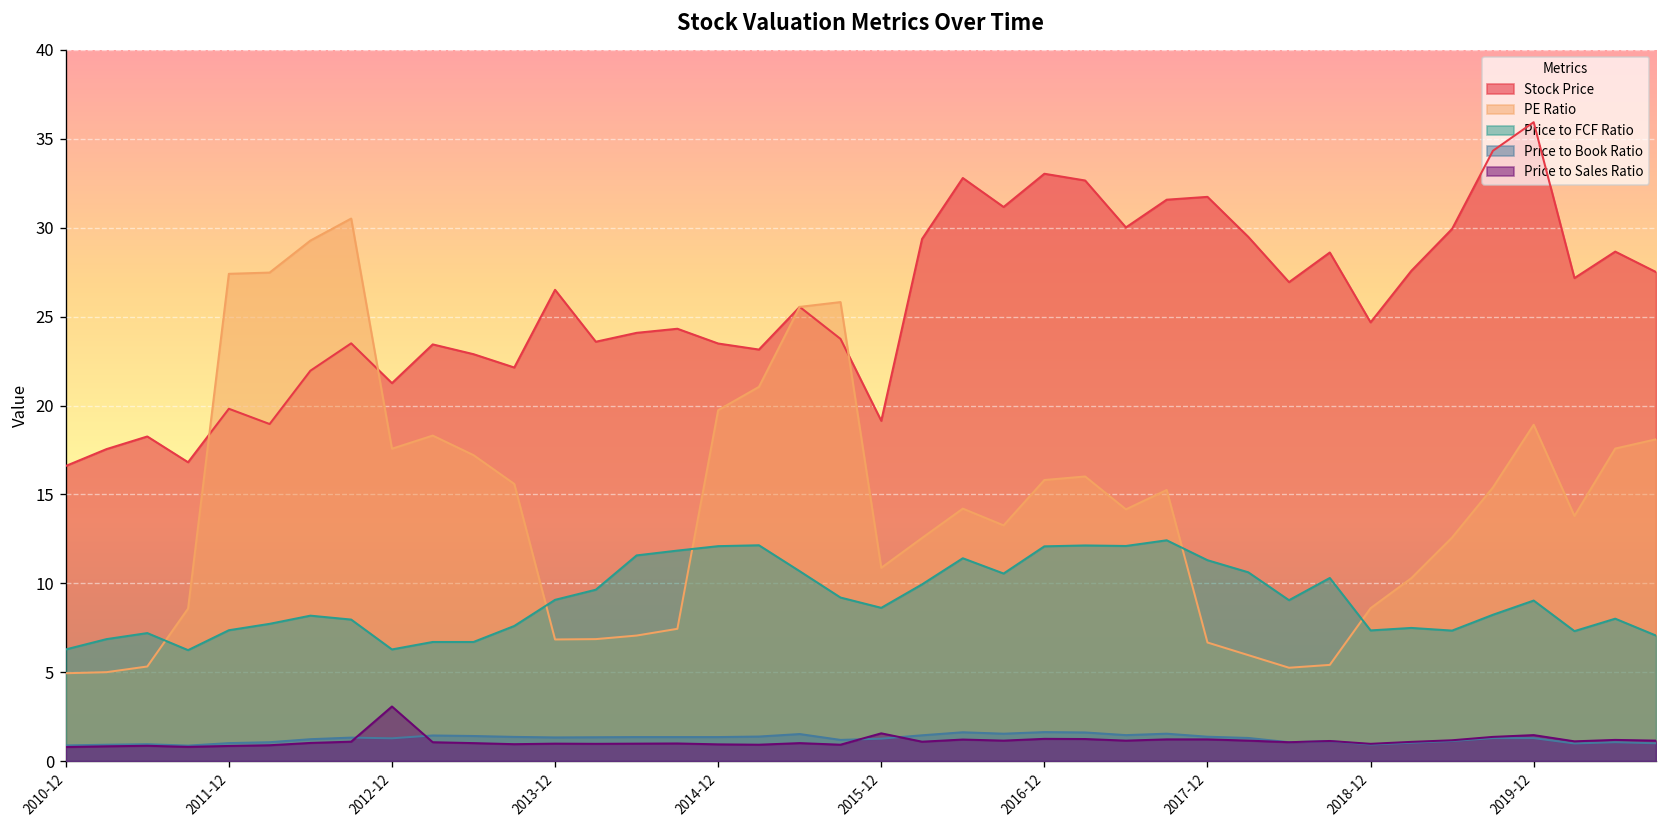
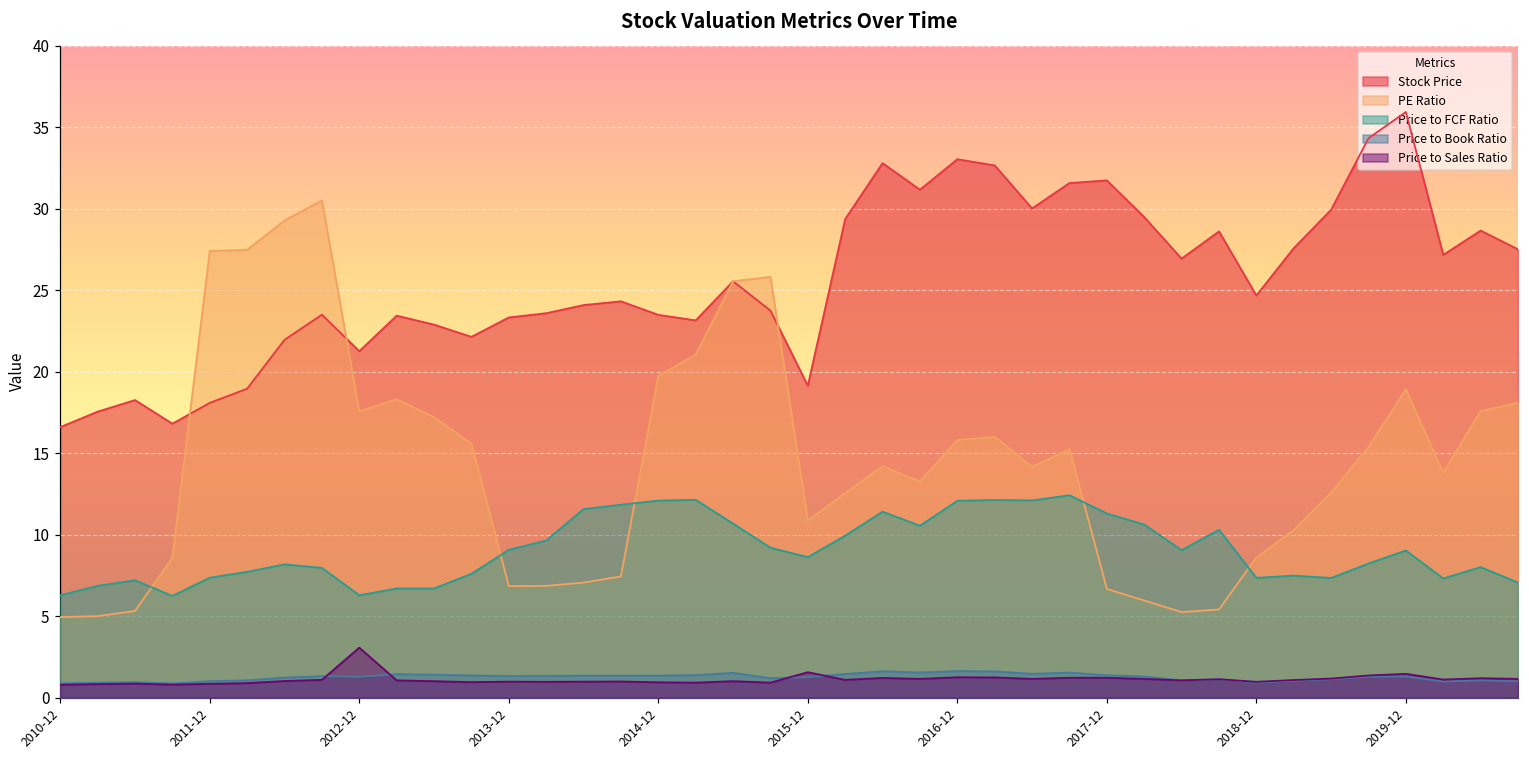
  {
    "Stock Price": {
      "2010-12": 16.6,
-     "2011-12": 19.8,
+     "2011-12": 18.1,
      "2012-12": 21.3,
-     "2013-12": 26.5,
+     "2013-12": 23.3,
      "2014-12": 23.5,
      "2015-12": 19.1,
      "2016-12": 33.0,
      "2017-12": 31.7,
      "2018-12": 24.7
    },
    "PE Ratio": {
      "2010-12": 4.9,
      "2011-12": 27.4,
      "2012-12": 17.6,
      "2013-12": 6.8,
      "2014-12": 19.7,
      "2015-12": 10.9,
      "2016-12": 15.8,
      "2017-12": 6.7,
      "2018-12": 8.6,
      "2019-12": 18.9
    },
    "Price to Sales Ratio": {
      "2012-12": 3.1,
      "2013-12": 1.0,
      "2014-12": 0.9,
      "2015-12": 1.6,
      "2016-12": 1.3
    }
  }
